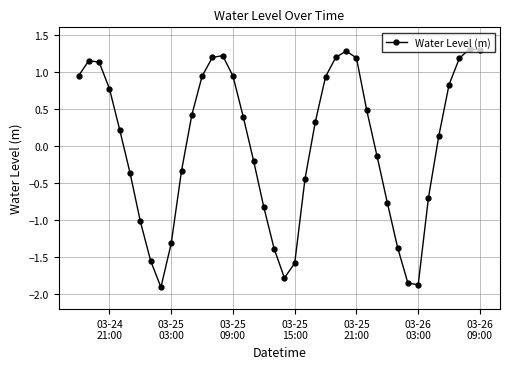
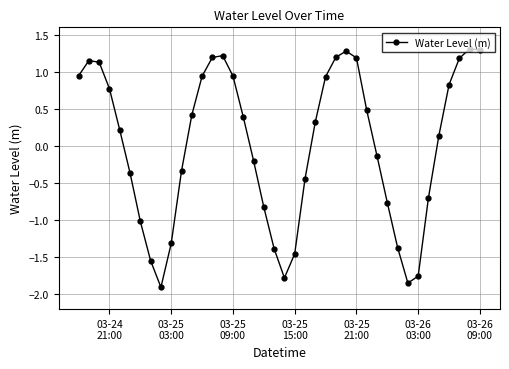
  {
    "03-24 21:00": 0.8,
    "03-25 03:00": -1.3,
    "03-25 09:00": 0.9,
-   "03-25 15:00": -1.6,
+   "03-25 15:00": -1.5,
    "03-25 21:00": 1.2,
-   "03-26 03:00": -1.9
+   "03-26 03:00": -1.8
  }
